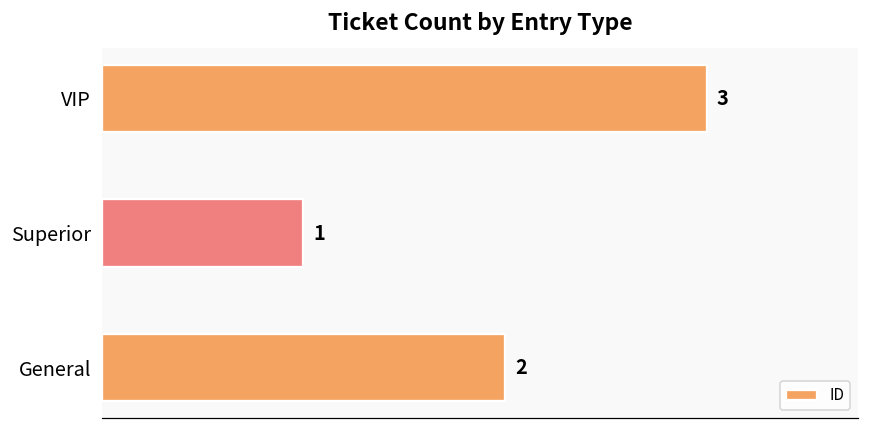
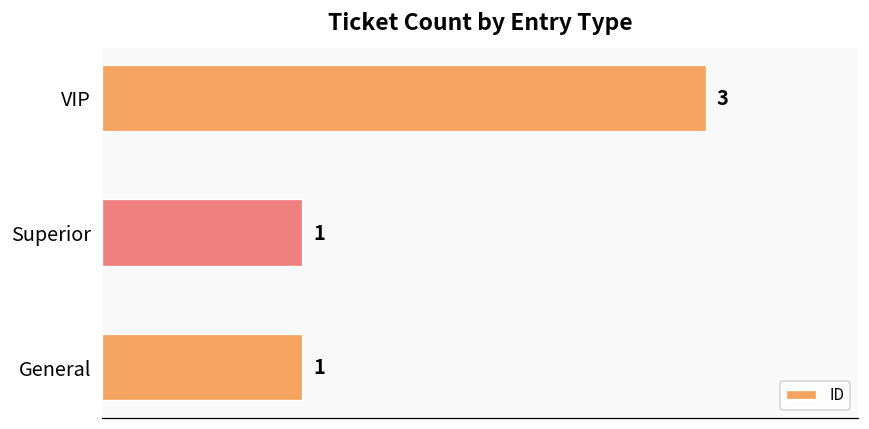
  {
    "VIP": 3,
    "Superior": 1,
-   "General": 2
+   "General": 1
  }
